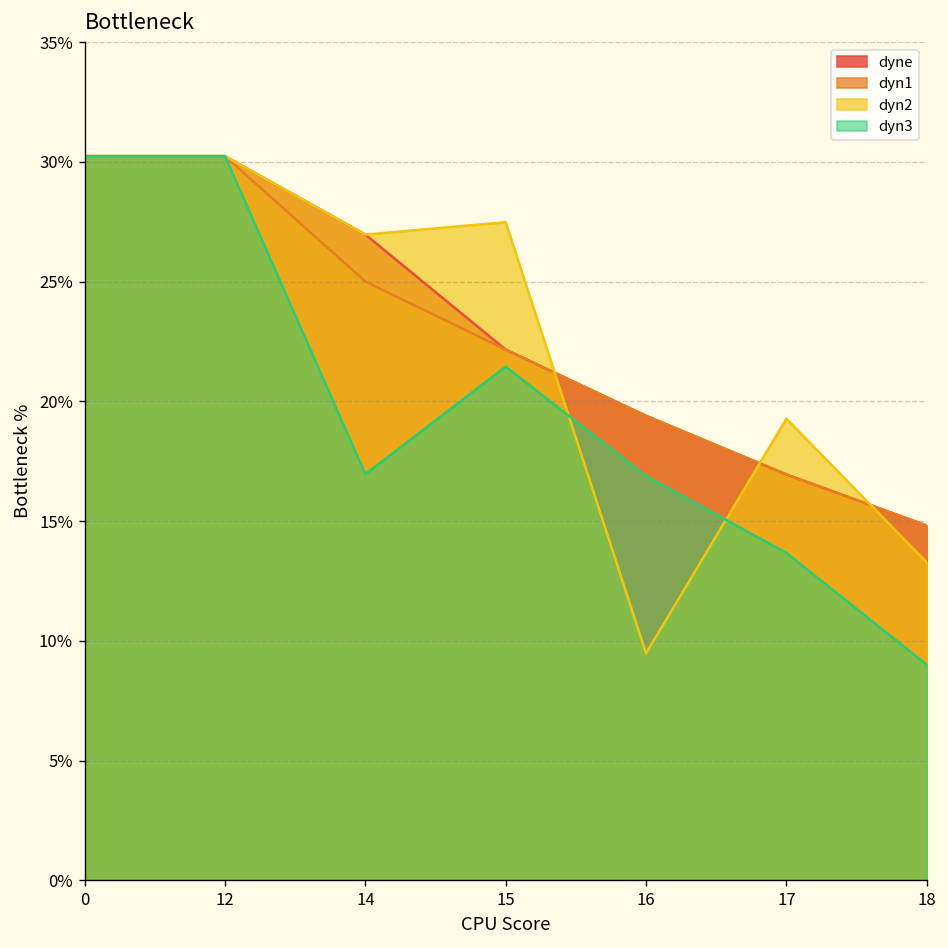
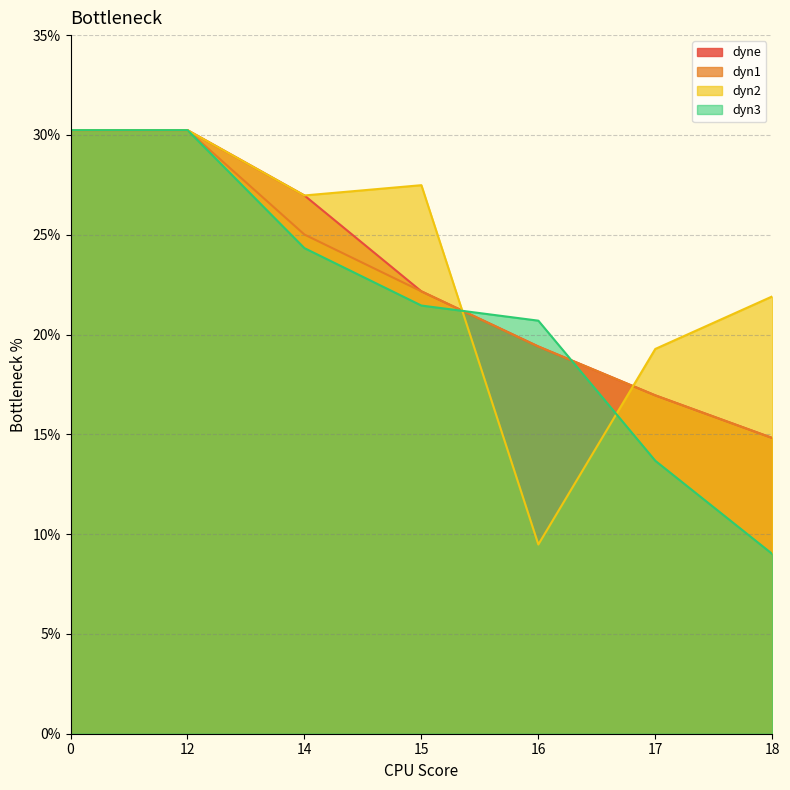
  {
    "dyn2": {
      "15": "27.5%",
      "16": "9.5%",
      "17": "19.3%",
-     "18": "13.3%"
+     "18": "21.9%"
    },
    "dyn3": {
-     "14": "17.0%",
+     "14": "24.3%",
      "15": "21.5%",
-     "16": "16.9%",
+     "16": "20.7%",
      "17": "13.7%",
      "18": "9.0%"
    }
  }
